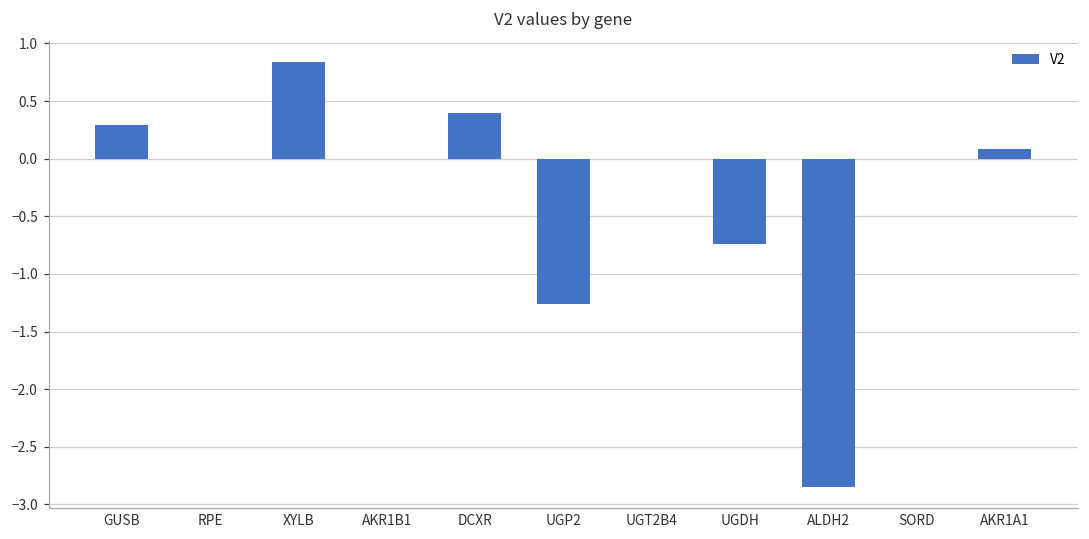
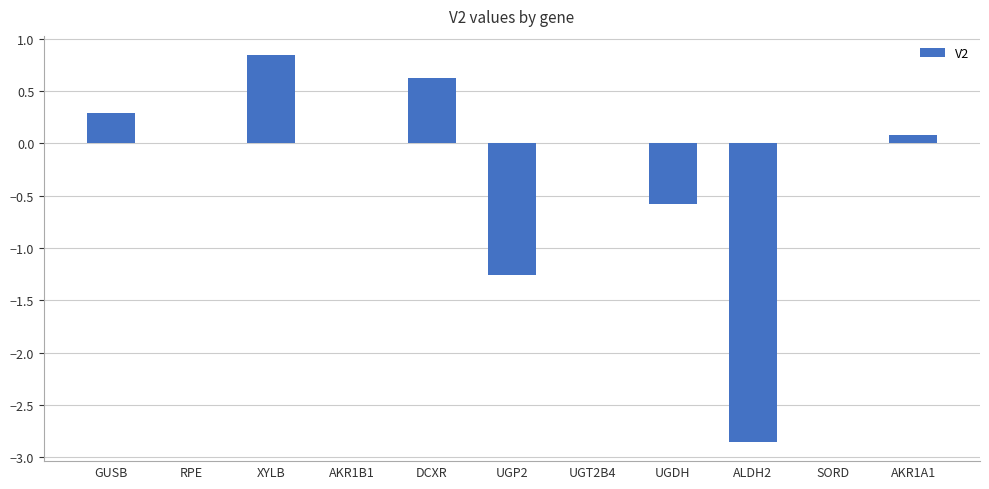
  {
    "GUSB": 0.29,
    "RPE": 0.00,
    "XYLB": 0.84,
    "AKR1B1": 0.00,
-   "DCXR": 0.39,
+   "DCXR": 0.62,
    "UGP2": -1.26,
    "UGT2B4": 0.00,
-   "UGDH": -0.74,
+   "UGDH": -0.58,
    "ALDH2": -2.85,
    "SORD": 0.00,
    "AKR1A1": 0.08
  }
